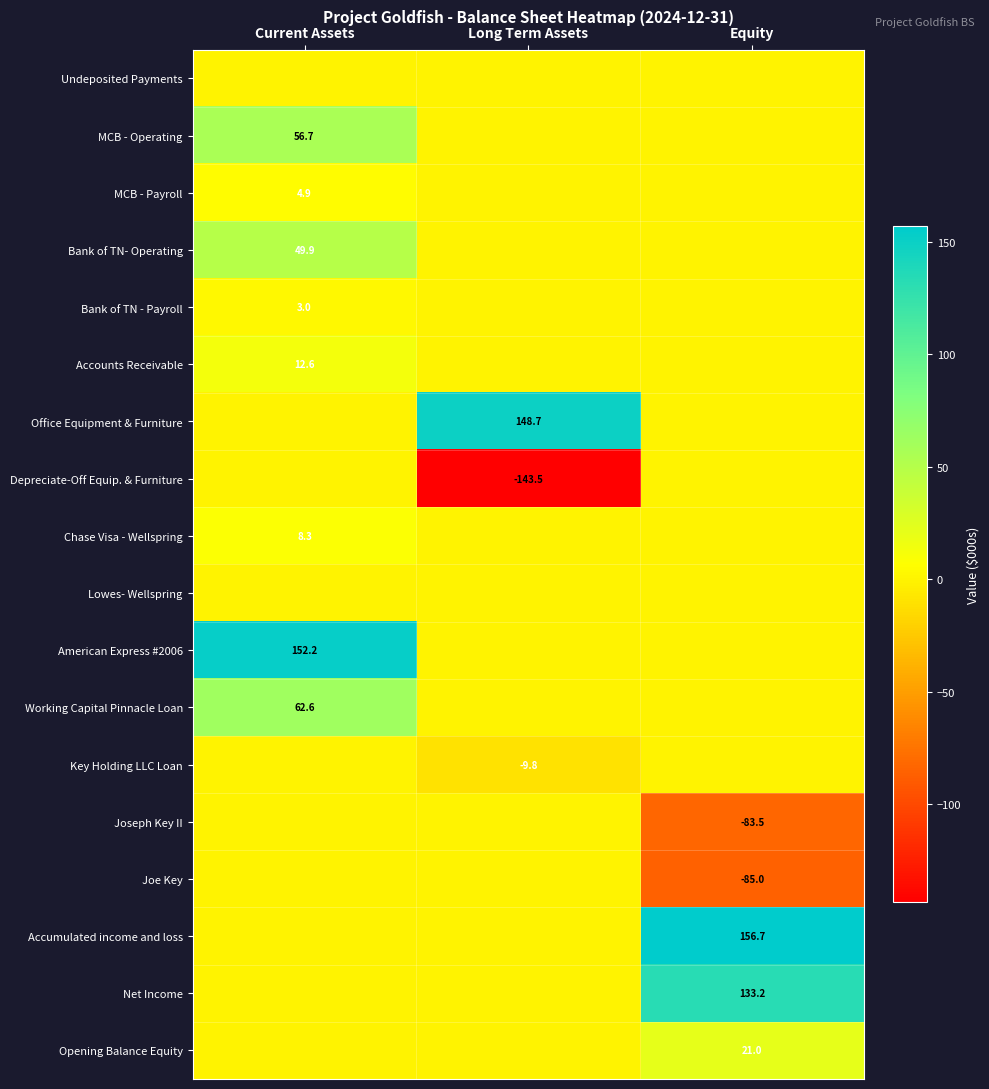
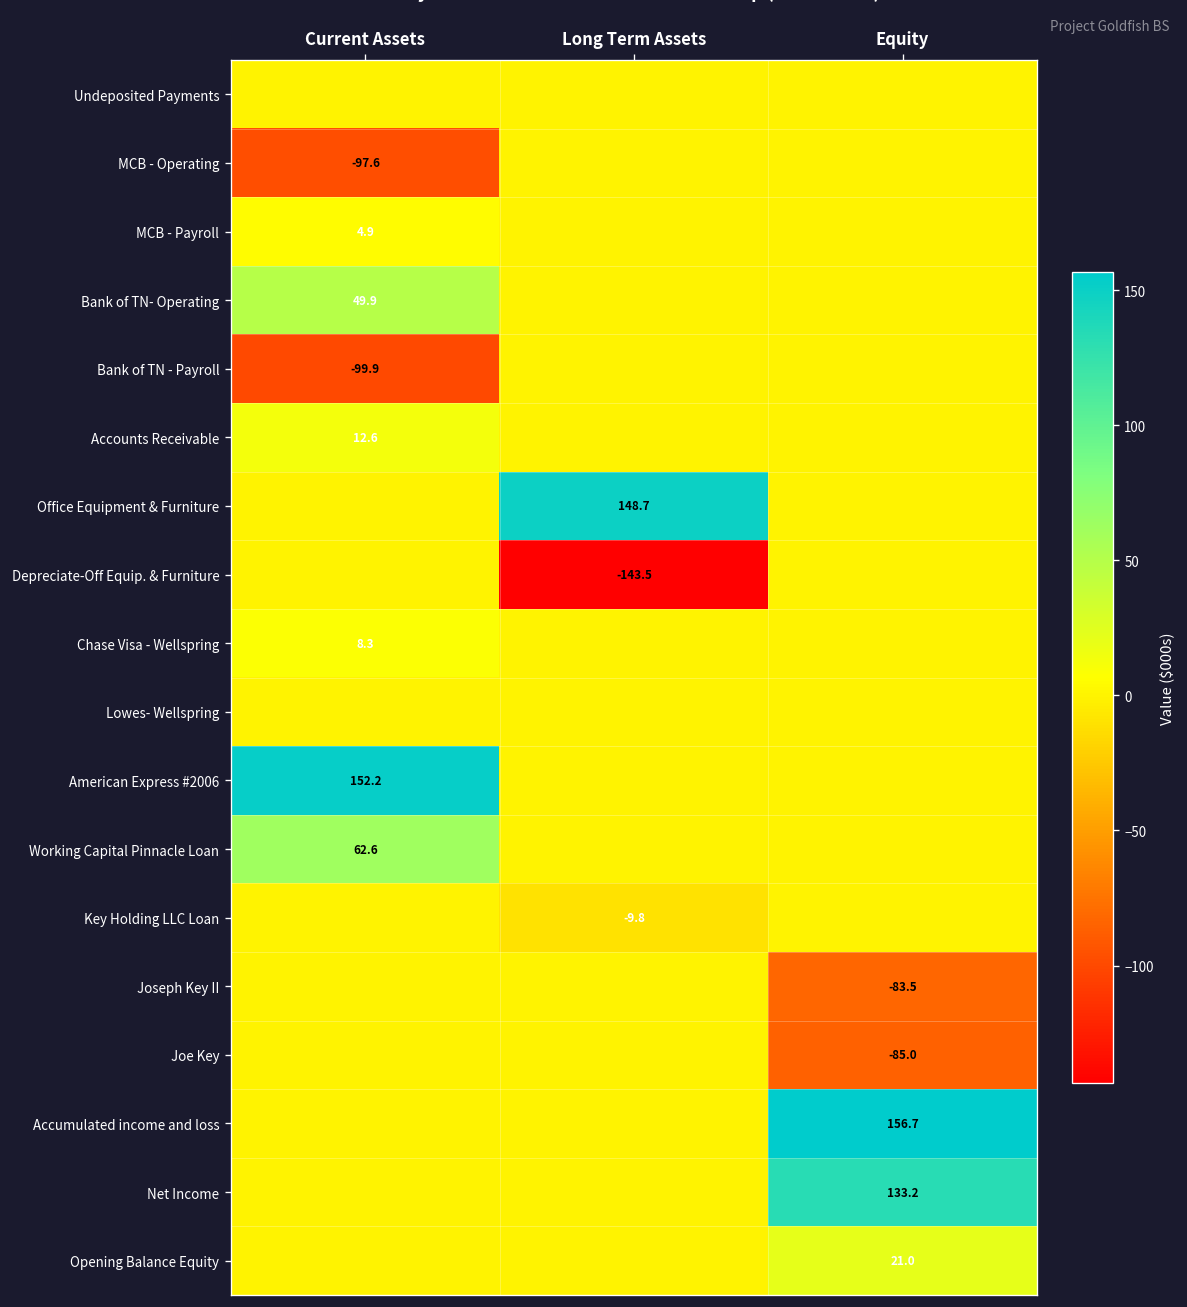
  {
    "MCB - Operating": {
-     "Current Assets": 56.7
+     "Current Assets": -97.6
    },
    "MCB - Payroll": {
      "Current Assets": 4.9
    },
    "Bank of TN- Operating": {
      "Current Assets": 49.9
    },
    "Bank of TN - Payroll": {
-     "Current Assets": 3.0
+     "Current Assets": -99.9
    },
    "Accounts Receivable": {
      "Current Assets": 12.6
    },
    "Office Equipment & Furniture": {
      "Long Term Assets": 148.7
    },
    "Depreciate-Off Equip. & Furniture": {
      "Long Term Assets": -143.5
    },
    "Chase Visa - Wellspring": {
      "Current Assets": 8.3
    },
    "American Express #2006": {
      "Current Assets": 152.2
    },
    "Working Capital Pinnacle Loan": {
      "Current Assets": 62.6
    },
    "Key Holding LLC Loan": {
      "Long Term Assets": -9.8
    },
    "Joseph Key II": {
      "Equity": -83.5
    },
    "Joe Key": {
      "Equity": -85.0
    },
    "Accumulated income and loss": {
      "Equity": 156.7
    },
    "Net Income": {
      "Equity": 133.2
    },
    "Opening Balance Equity": {
      "Equity": 21.0
    }
  }
